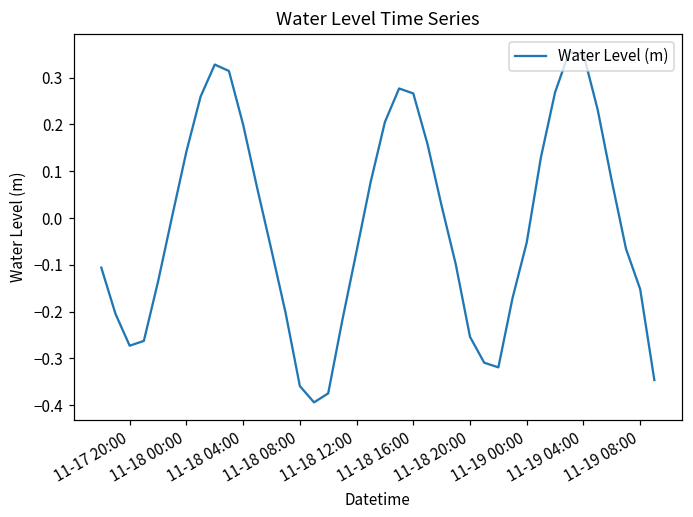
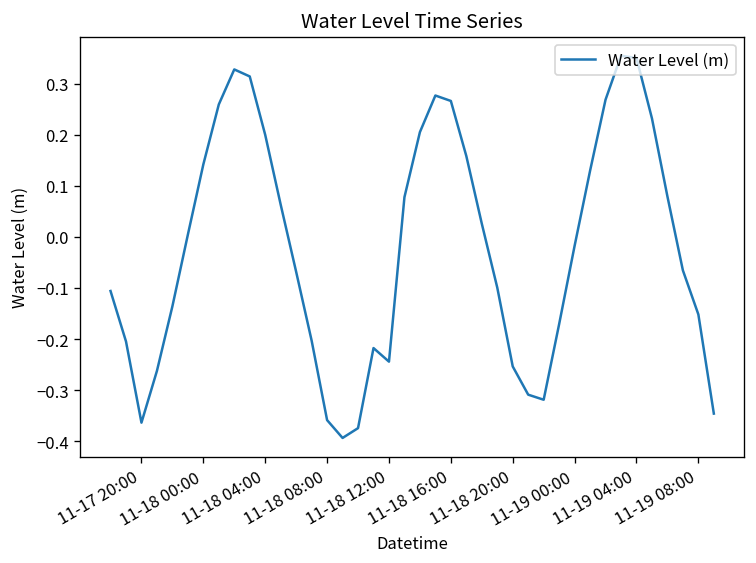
  {
-   "11-17 20:00": -0.27,
+   "11-17 20:00": -0.36,
    "11-18 00:00": 0.14,
    "11-18 04:00": 0.20,
    "11-18 08:00": -0.36,
-   "11-18 12:00": -0.07,
+   "11-18 12:00": -0.24,
    "11-18 16:00": 0.27,
    "11-18 20:00": -0.25,
-   "11-19 00:00": -0.05,
+   "11-19 00:00": -0.02,
    "11-19 08:00": -0.15
  }
